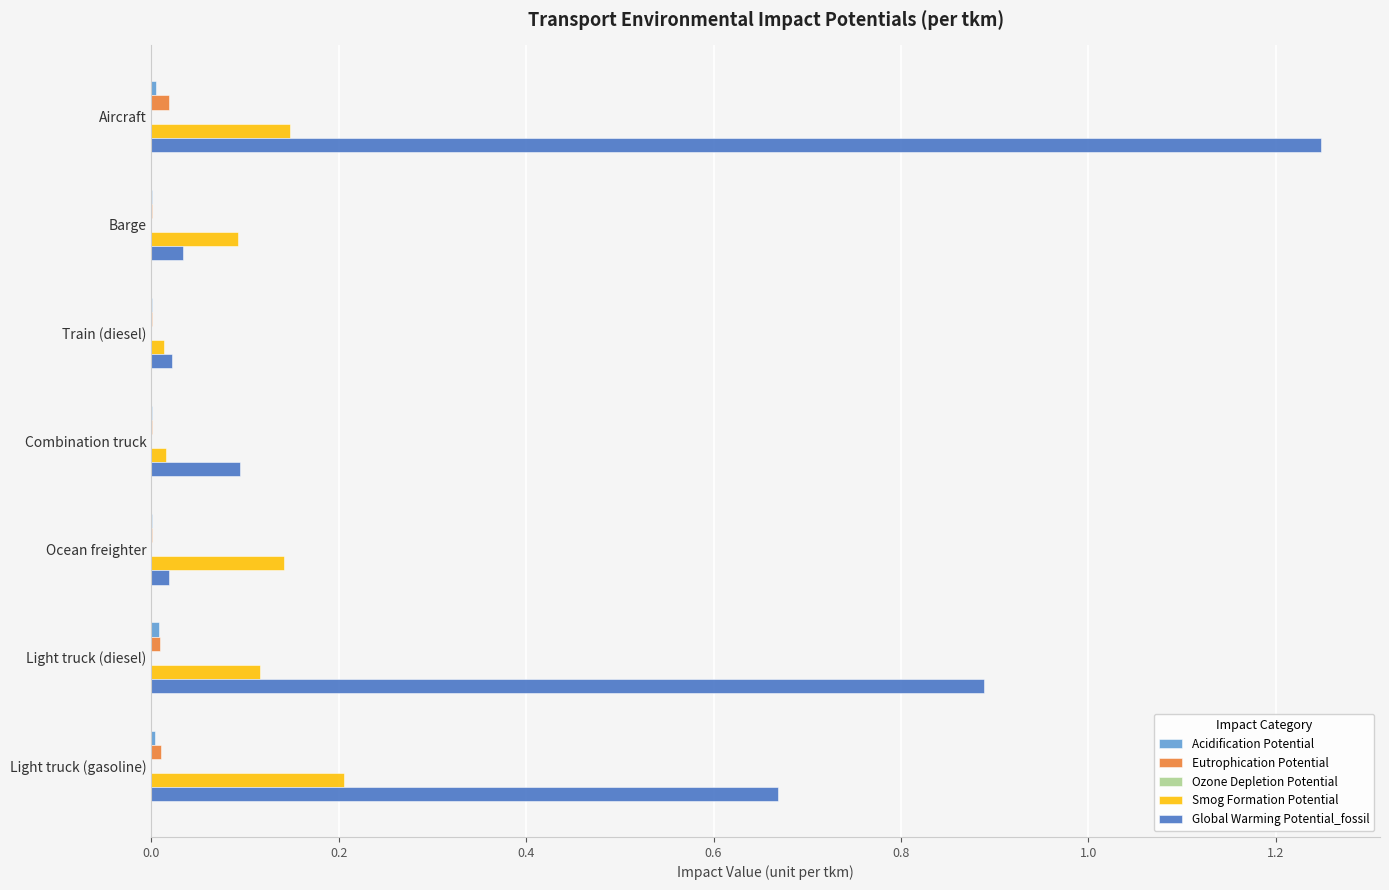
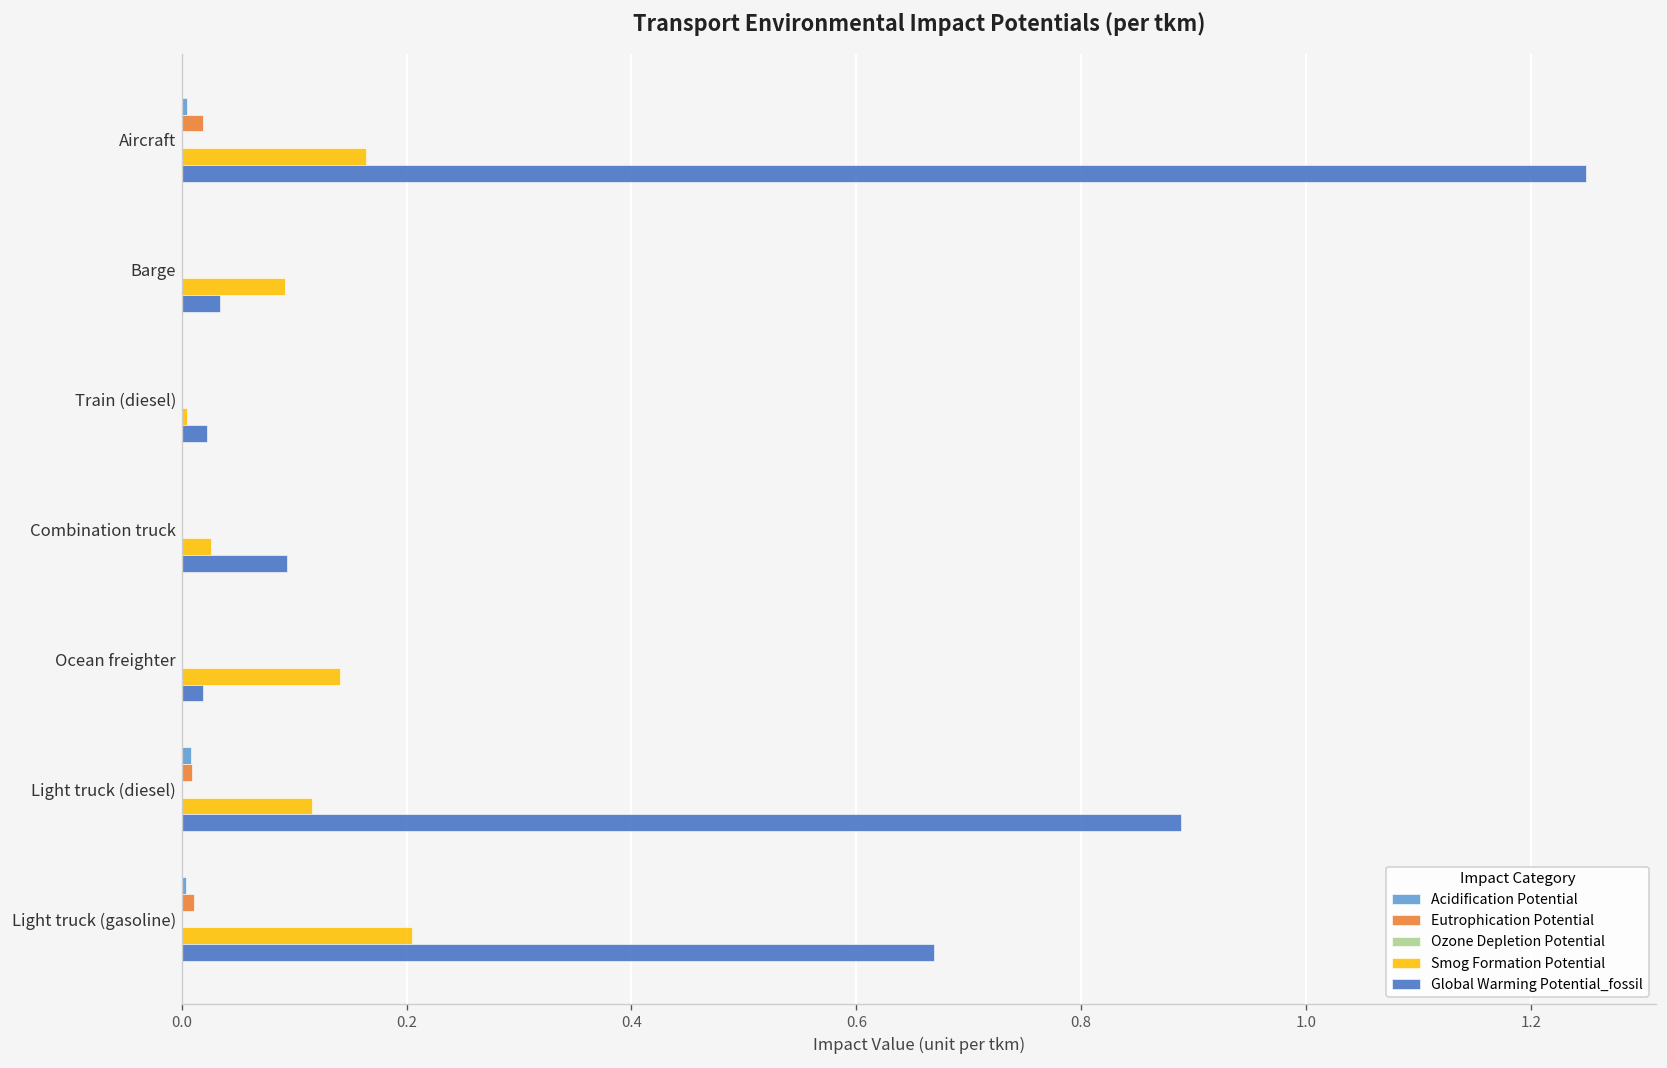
  {
    "Eutrophication Potential": {
      "Aircraft": 0.02,
      "Light truck (diesel)": 0.01,
      "Light truck (gasoline)": 0.01
    },
    "Smog Formation Potential": {
-     "Aircraft": 0.15,
+     "Aircraft": 0.16,
      "Barge": 0.09,
-     "Train (diesel)": 0.01,
-     "Combination truck": 0.02,
+     "Train (diesel)": 0.00,
+     "Combination truck": 0.03,
      "Ocean freighter": 0.14,
      "Light truck (diesel)": 0.12,
      "Light truck (gasoline)": 0.21
    }
  }
